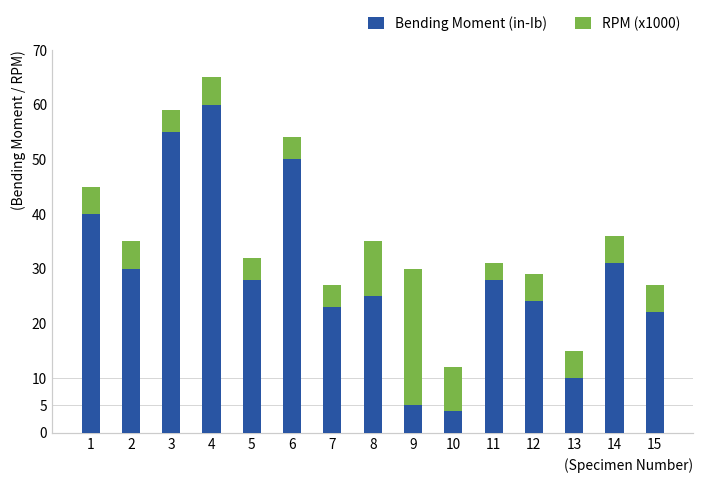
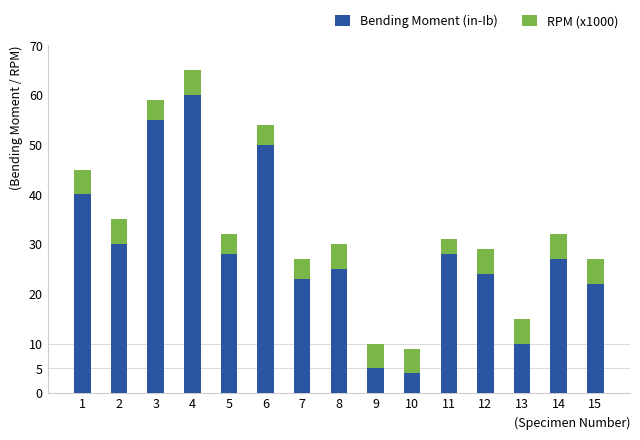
  {
    "Bending Moment (in-Ib)": {
      "1": 40,
      "2": 30,
      "3": 55,
      "4": 60,
      "5": 28,
      "6": 50,
      "7": 23,
      "8": 25,
      "9": 5,
      "10": 4,
      "11": 28,
      "12": 24,
      "13": 10,
-     "14": 31,
+     "14": 27,
      "15": 22
    },
    "RPM (x1000)": {
      "1": 5,
      "2": 5,
      "3": 4,
      "4": 5,
      "5": 4,
      "6": 4,
      "7": 4,
-     "8": 10,
-     "9": 25,
-     "10": 8,
+     "8": 5,
+     "9": 5,
+     "10": 5,
      "11": 3,
      "12": 5,
      "13": 5,
      "14": 5,
      "15": 5
    }
  }
